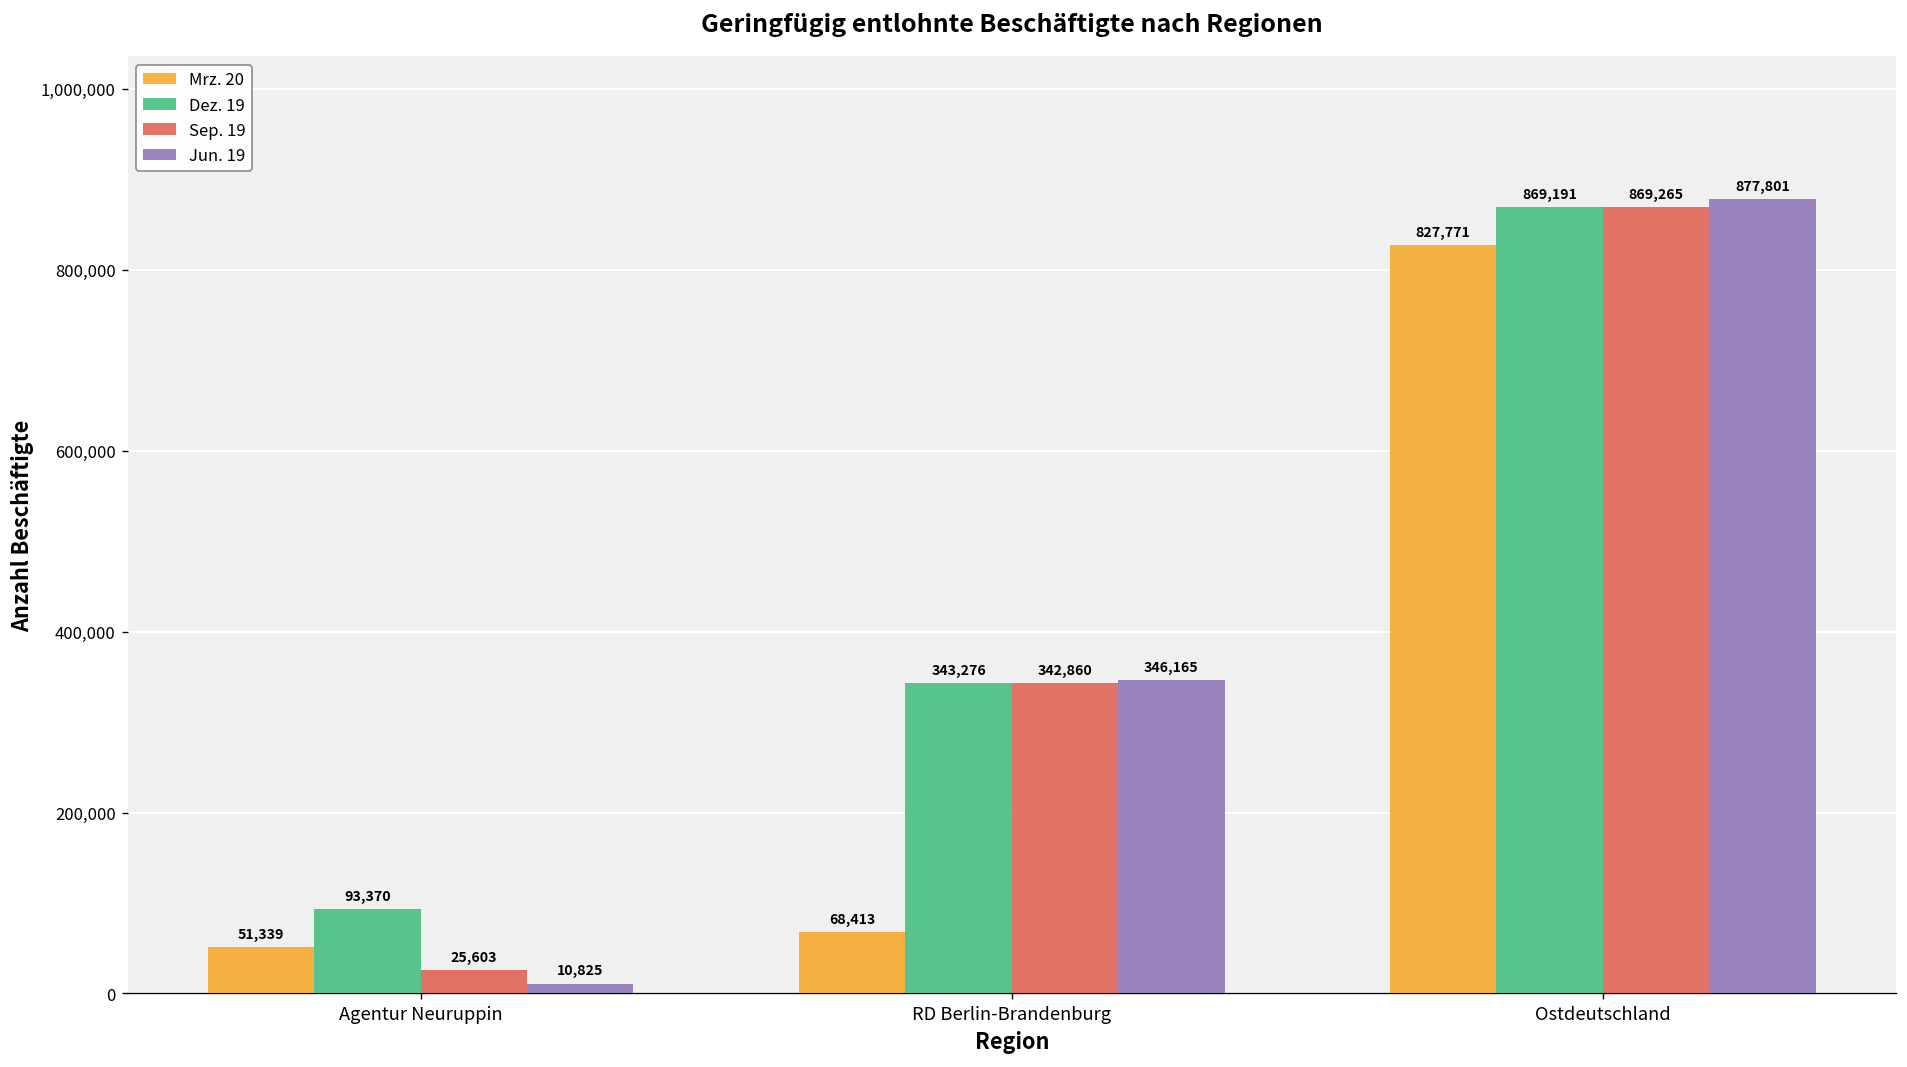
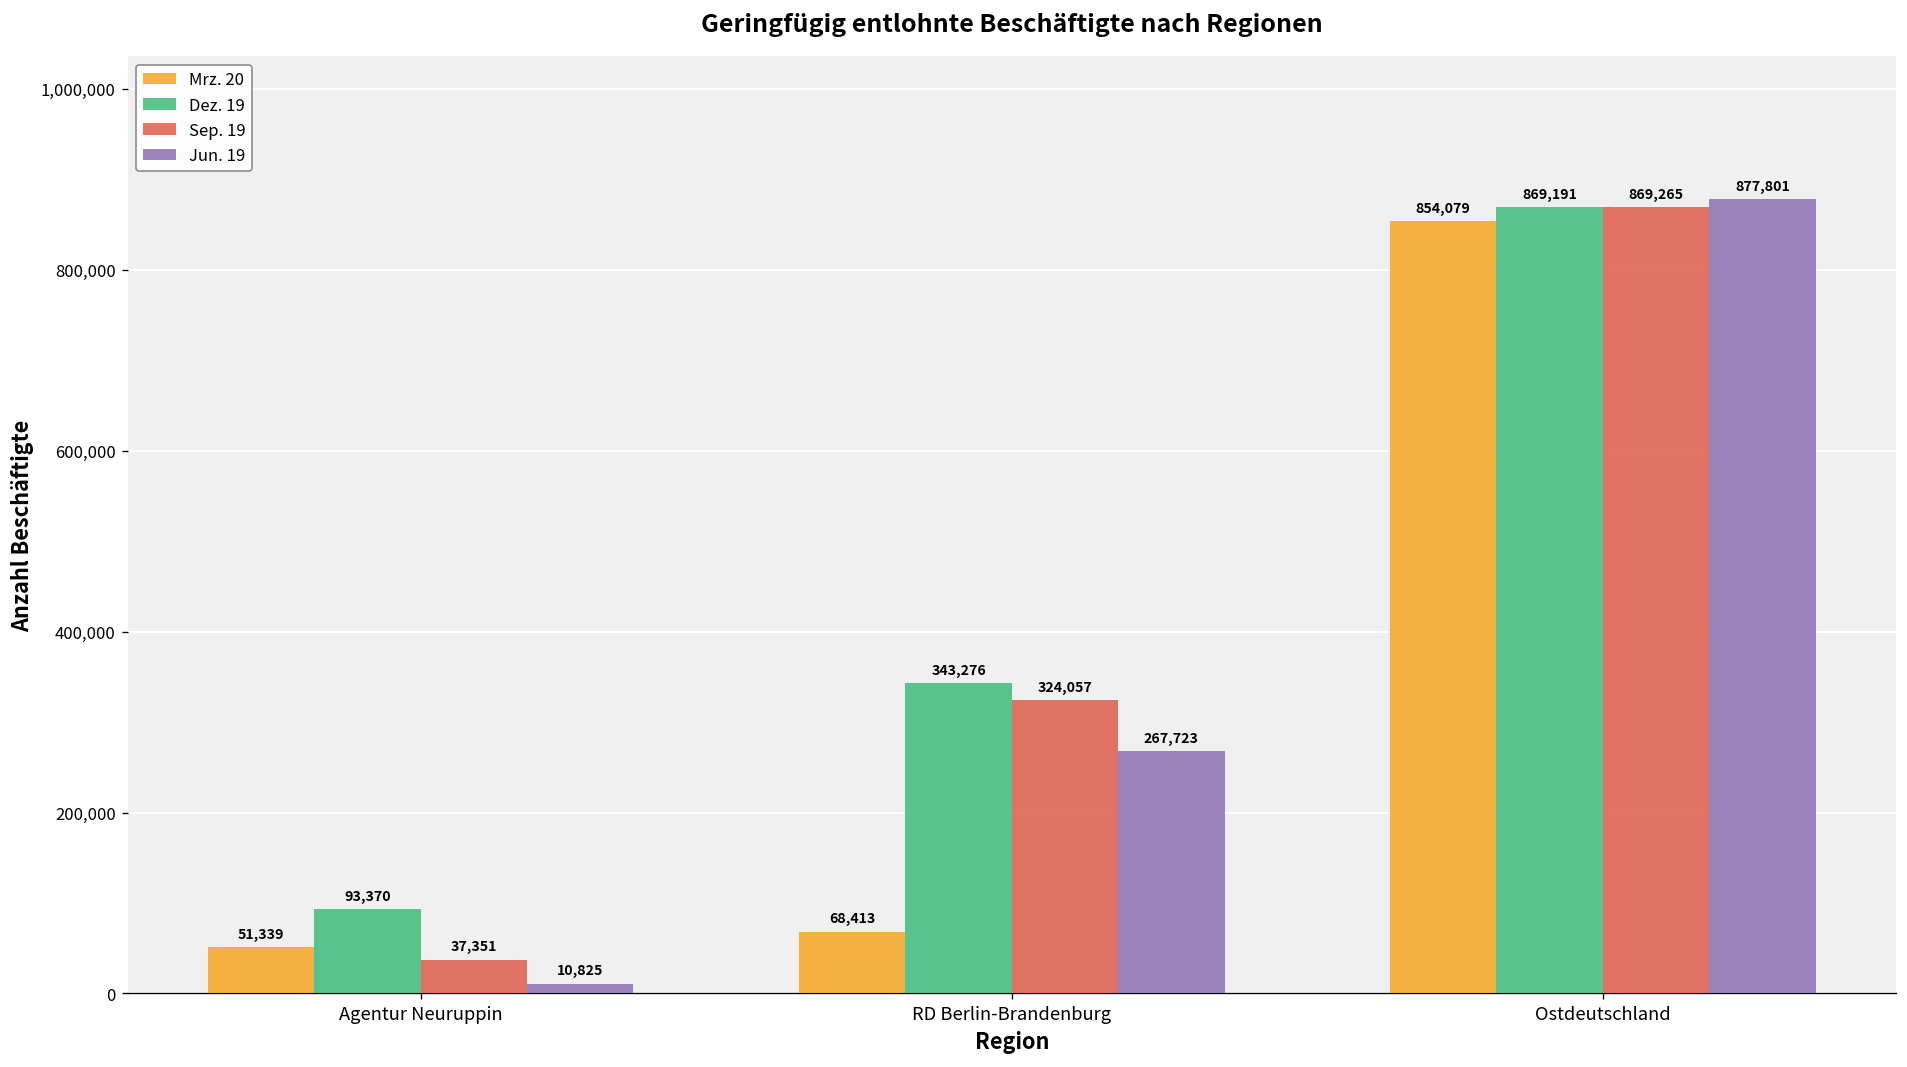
  {
    "Mrz. 20": {
      "Agentur Neuruppin": "51,339",
      "RD Berlin-Brandenburg": "68,413",
-     "Ostdeutschland": "827,771"
+     "Ostdeutschland": "854,079"
    },
    "Dez. 19": {
      "Agentur Neuruppin": "93,370",
      "RD Berlin-Brandenburg": "343,276",
      "Ostdeutschland": "869,191"
    },
    "Sep. 19": {
-     "Agentur Neuruppin": "25,603",
-     "RD Berlin-Brandenburg": "342,860",
+     "Agentur Neuruppin": "37,351",
+     "RD Berlin-Brandenburg": "324,057",
      "Ostdeutschland": "869,265"
    },
    "Jun. 19": {
      "Agentur Neuruppin": "10,825",
-     "RD Berlin-Brandenburg": "346,165",
+     "RD Berlin-Brandenburg": "267,723",
      "Ostdeutschland": "877,801"
    }
  }
